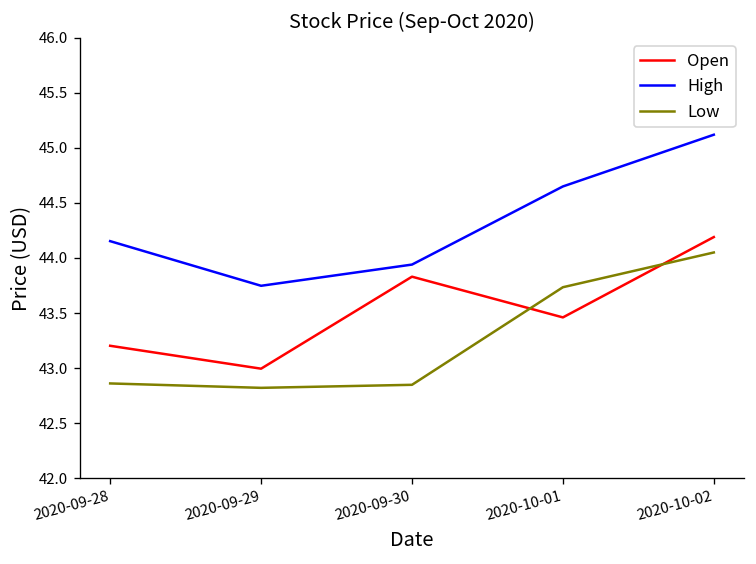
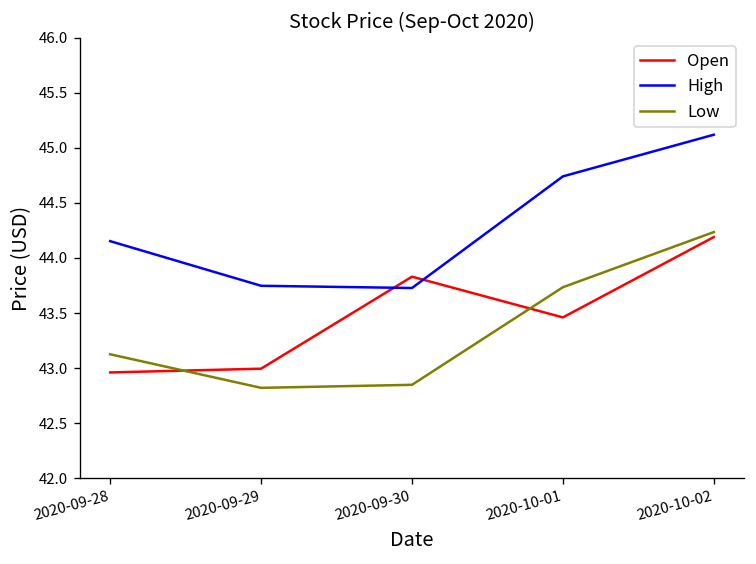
  {
    "Open": {
-     "2020-09-28": 43.2,
+     "2020-09-28": 43.0,
      "2020-09-29": 43.0,
      "2020-09-30": 43.8,
      "2020-10-01": 43.5,
      "2020-10-02": 44.2
    },
    "High": {
      "2020-09-28": 44.2,
      "2020-09-29": 43.7,
-     "2020-09-30": 43.9,
-     "2020-10-01": 44.65,
+     "2020-09-30": 43.7,
+     "2020-10-01": 44.74,
      "2020-10-02": 45.1
    },
    "Low": {
-     "2020-09-28": 42.9,
+     "2020-09-28": 43.1,
      "2020-09-29": 42.8,
      "2020-09-30": 42.8,
      "2020-10-01": 43.7,
-     "2020-10-02": 44.0
+     "2020-10-02": 44.2
    }
  }
